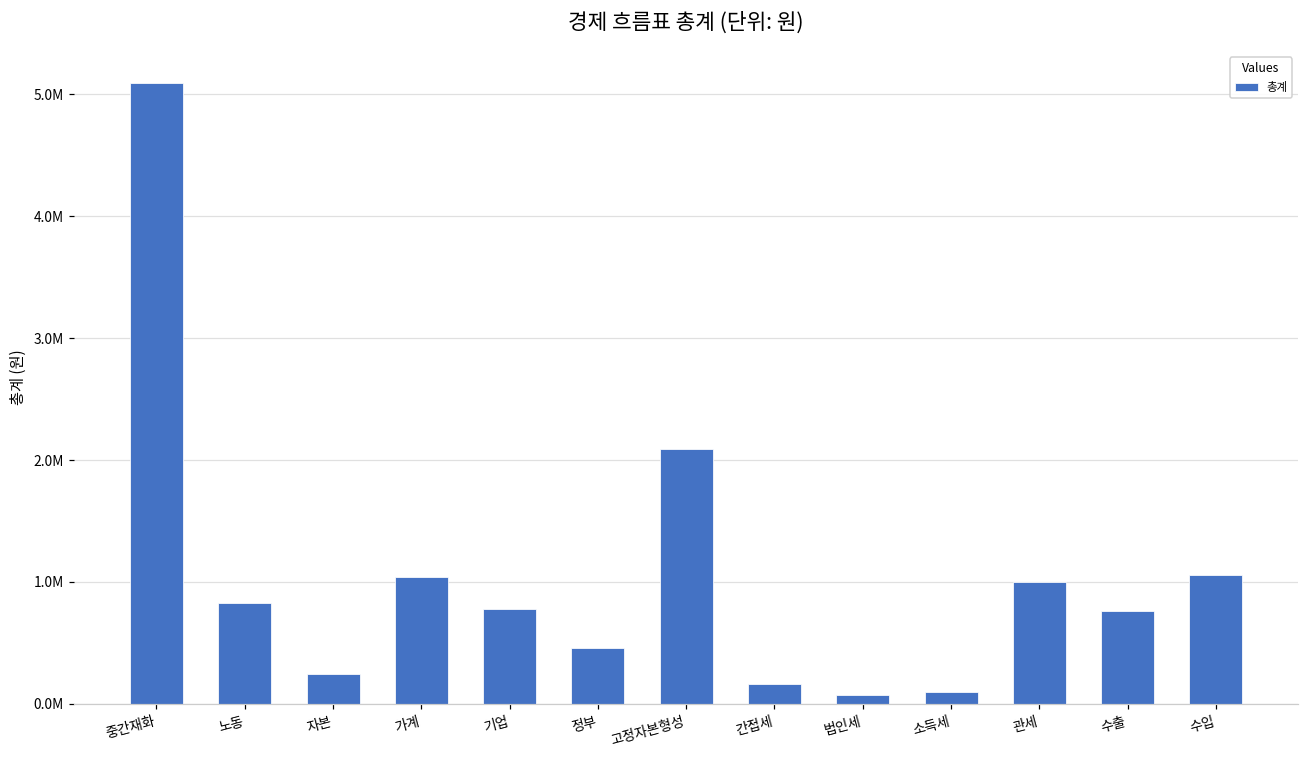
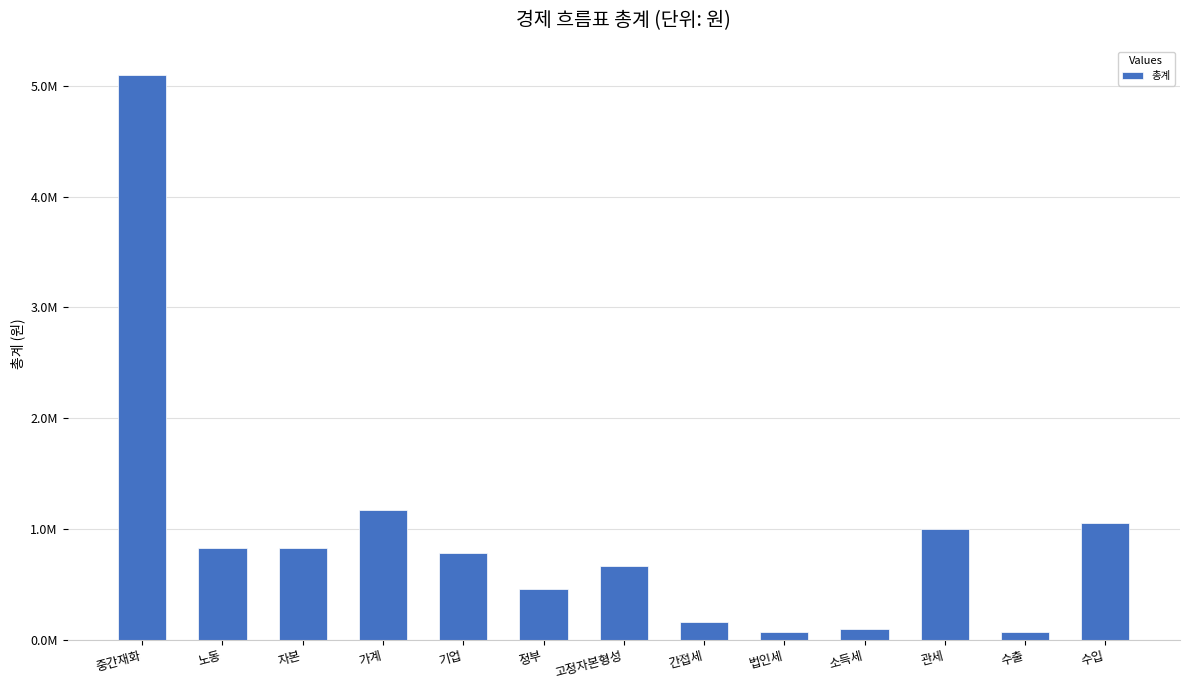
  {
    "중간재화": 5100000,
    "노동": 830000,
-   "자본": 240000,
-   "가계": 1040000,
+   "자본": 830000,
+   "가계": 1180000,
    "기업": 780000,
    "정부": 460000,
-   "고정자본형성": 2090000,
+   "고정자본형성": 670000,
    "간접세": 160000,
    "법인세": 70000,
    "소득세": 100000,
    "관세": 1000000,
-   "수출": 760000,
+   "수출": 70000,
    "수입": 1060000
  }
